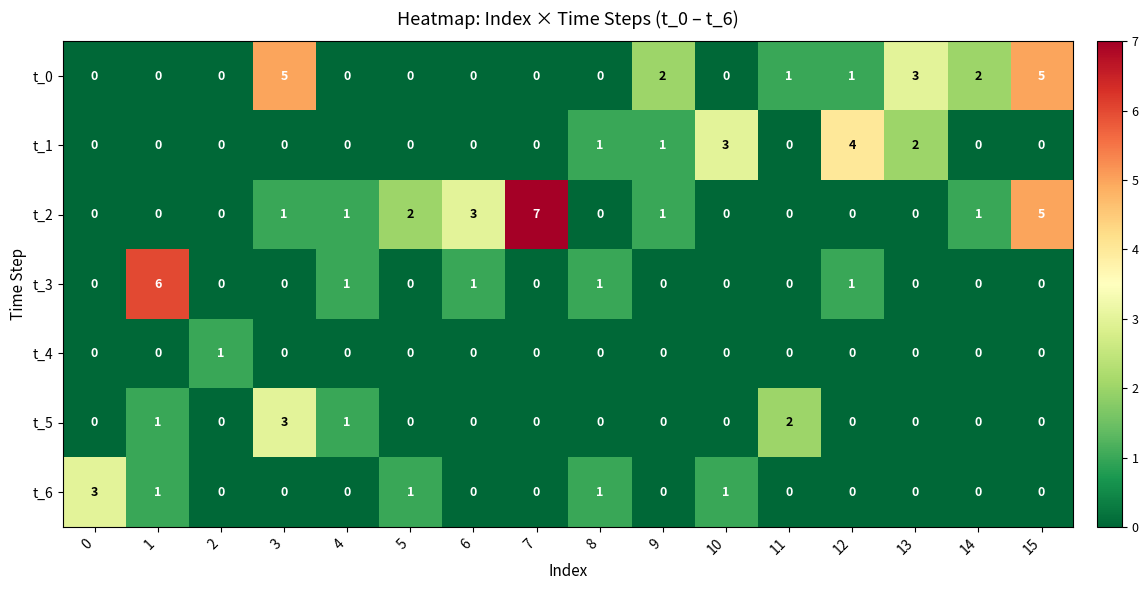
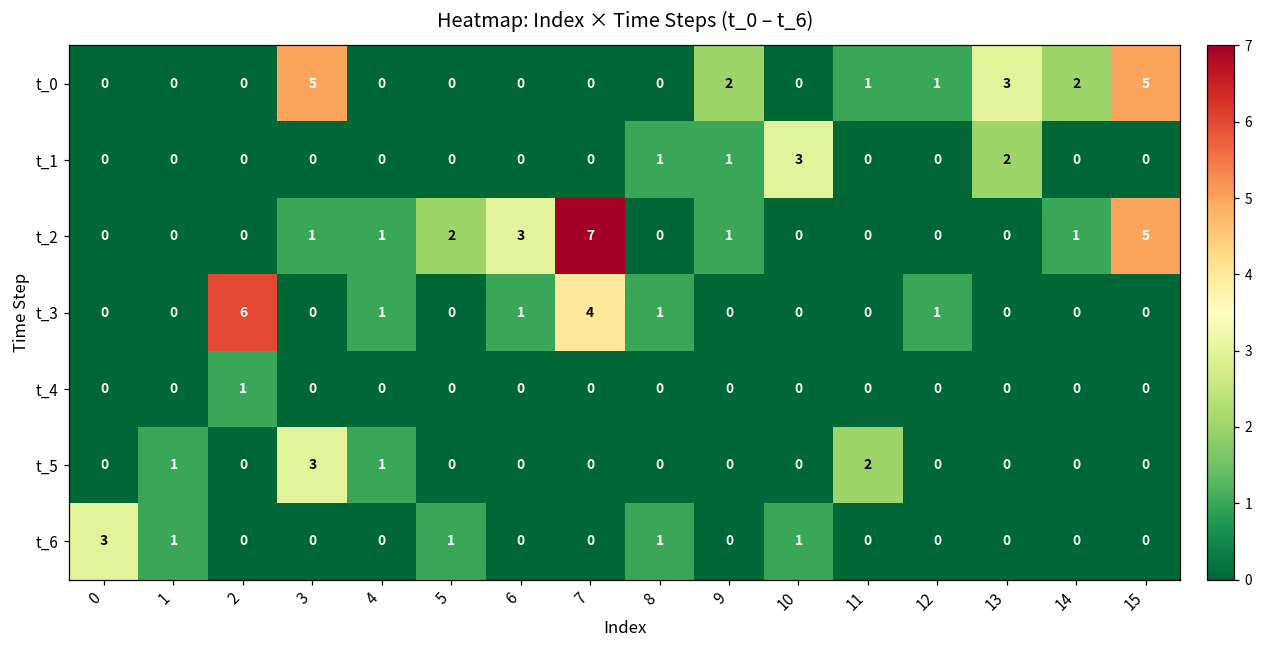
  {
    "t_0": {
      "0": 0,
      "1": 0,
      "2": 0,
      "3": 5,
      "4": 0,
      "5": 0,
      "6": 0,
      "7": 0,
      "8": 0,
      "9": 2,
      "10": 0,
      "11": 1,
      "12": 1,
      "13": 3,
      "14": 2,
      "15": 5
    },
    "t_1": {
      "0": 0,
      "1": 0,
      "2": 0,
      "3": 0,
      "4": 0,
      "5": 0,
      "6": 0,
      "7": 0,
      "8": 1,
      "9": 1,
      "10": 3,
      "11": 0,
-     "12": 4,
+     "12": 0,
      "13": 2,
      "14": 0,
      "15": 0
    },
    "t_2": {
      "0": 0,
      "1": 0,
      "2": 0,
      "3": 1,
      "4": 1,
      "5": 2,
      "6": 3,
      "7": 7,
      "8": 0,
      "9": 1,
      "10": 0,
      "11": 0,
      "12": 0,
      "13": 0,
      "14": 1,
      "15": 5
    },
    "t_3": {
      "0": 0,
-     "1": 6,
-     "2": 0,
+     "1": 0,
+     "2": 6,
      "3": 0,
      "4": 1,
      "5": 0,
      "6": 1,
-     "7": 0,
+     "7": 4,
      "8": 1,
      "9": 0,
      "10": 0,
      "11": 0,
      "12": 1,
      "13": 0,
      "14": 0,
      "15": 0
    },
    "t_4": {
      "0": 0,
      "1": 0,
      "2": 1,
      "3": 0,
      "4": 0,
      "5": 0,
      "6": 0,
      "7": 0,
      "8": 0,
      "9": 0,
      "10": 0,
      "11": 0,
      "12": 0,
      "13": 0,
      "14": 0,
      "15": 0
    },
    "t_5": {
      "0": 0,
      "1": 1,
      "2": 0,
      "3": 3,
      "4": 1,
      "5": 0,
      "6": 0,
      "7": 0,
      "8": 0,
      "9": 0,
      "10": 0,
      "11": 2,
      "12": 0,
      "13": 0,
      "14": 0,
      "15": 0
    },
    "t_6": {
      "0": 3,
      "1": 1,
      "2": 0,
      "3": 0,
      "4": 0,
      "5": 1,
      "6": 0,
      "7": 0,
      "8": 1,
      "9": 0,
      "10": 1,
      "11": 0,
      "12": 0,
      "13": 0,
      "14": 0,
      "15": 0
    }
  }
